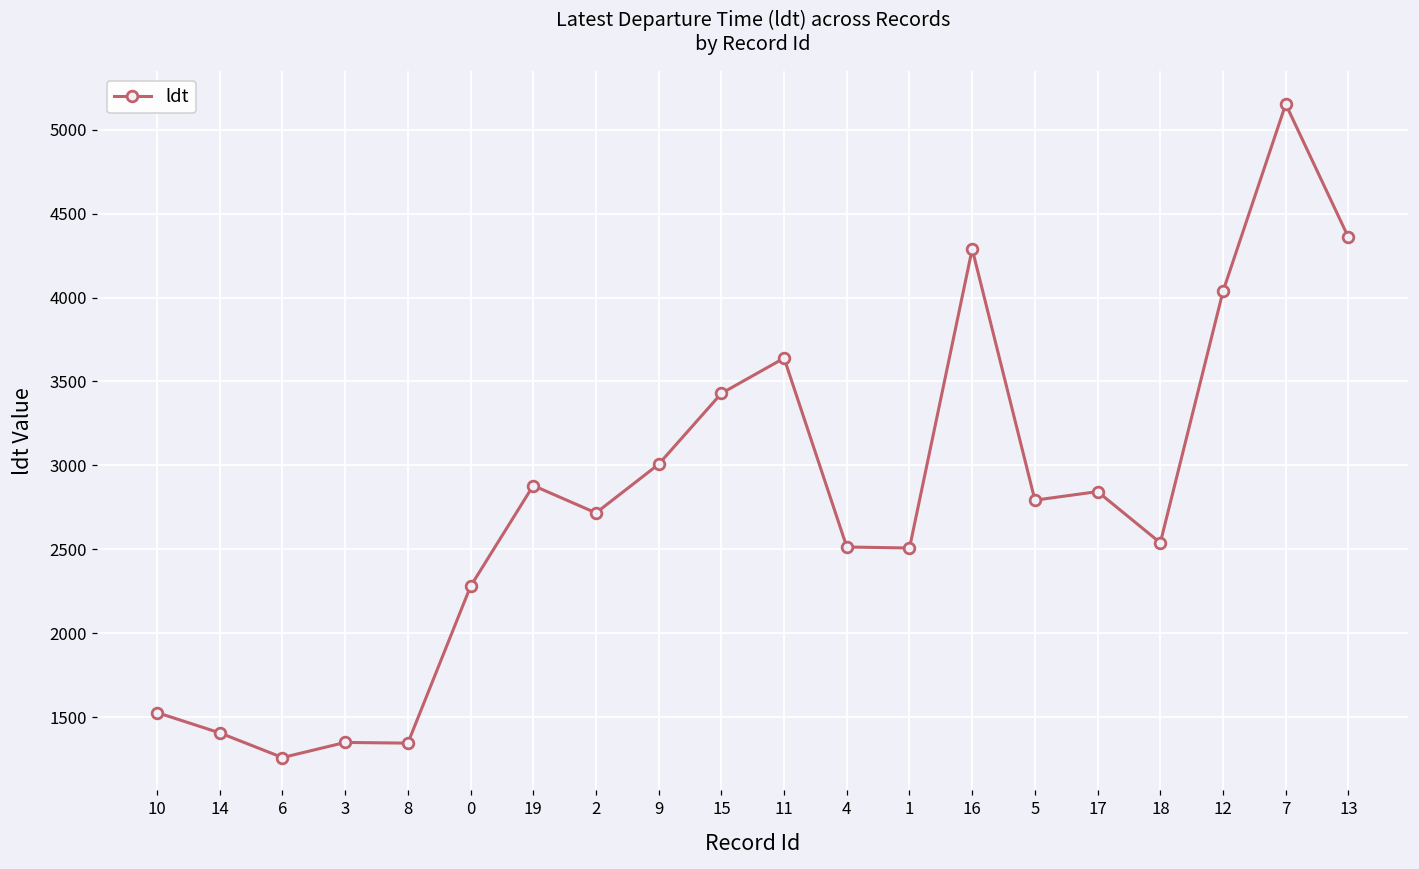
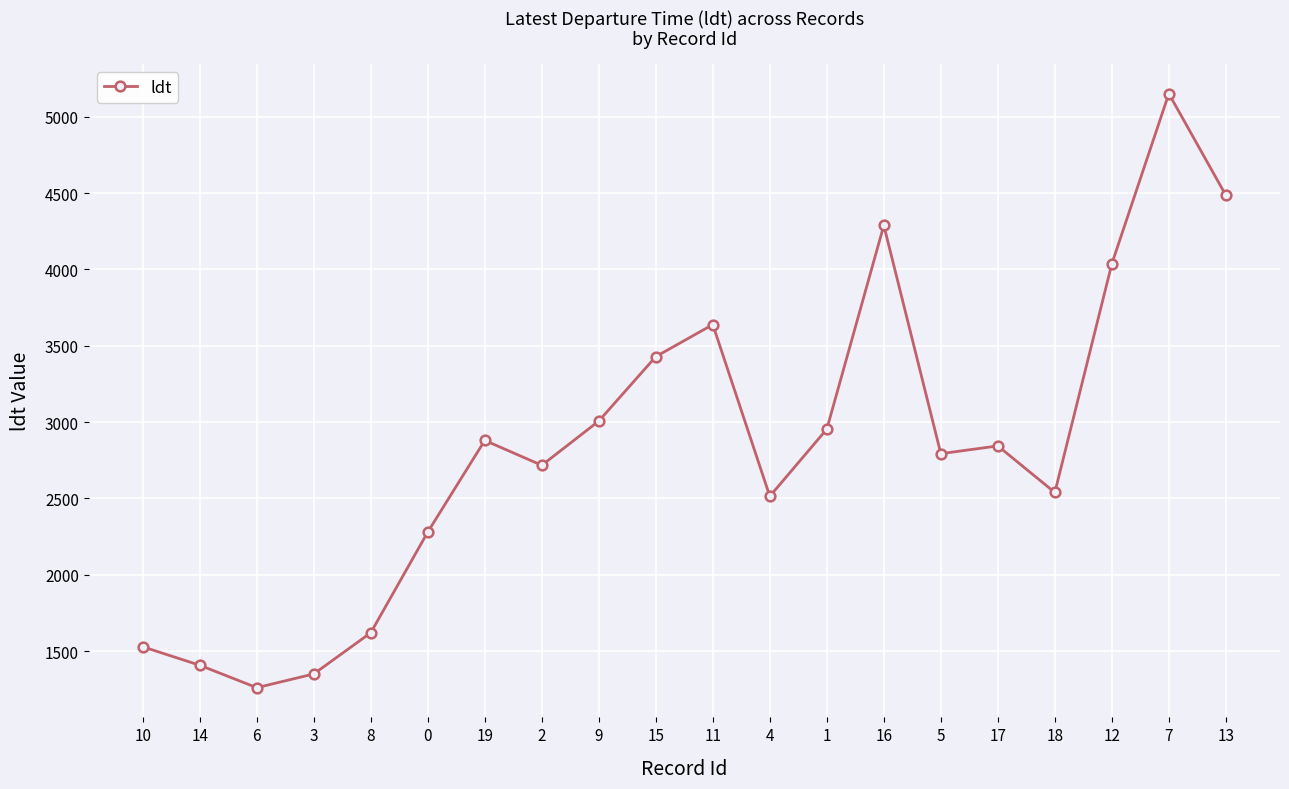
  {
    "10": 1530,
    "14": 1410,
    "6": 1260,
    "3": 1350,
-   "8": 1350,
+   "8": 1620,
    "0": 2280,
    "19": 2880,
    "2": 2720,
    "9": 3010,
    "15": 3430,
    "11": 3640,
    "4": 2510,
-   "1": 2510,
+   "1": 2950,
    "16": 4290,
    "5": 2790,
    "17": 2840,
    "18": 2540,
    "12": 4040,
    "7": 5150,
-   "13": 4360
+   "13": 4490
  }
